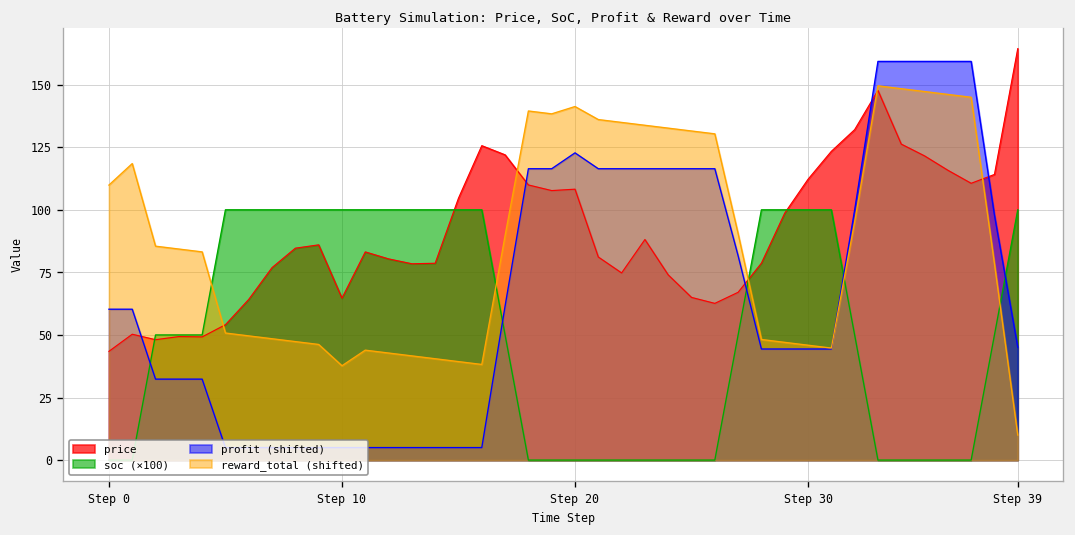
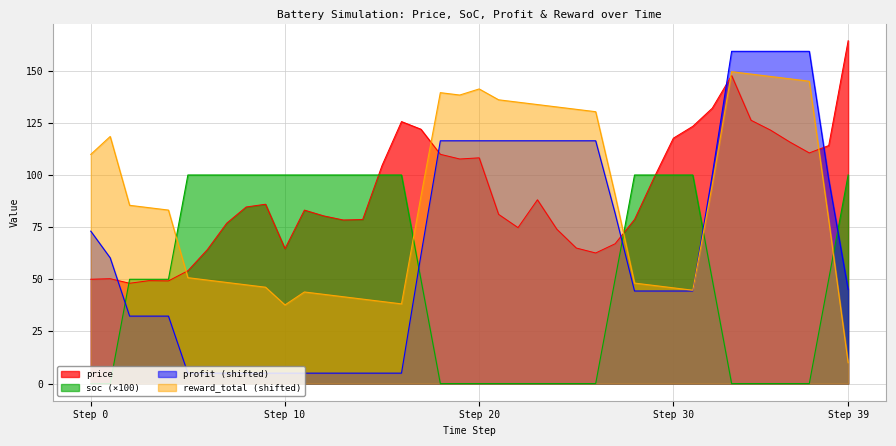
  {
    "price": {
-     "Step 0": 43,
+     "Step 0": 50,
      "Step 10": 65,
      "Step 20": 108,
-     "Step 30": 112,
+     "Step 30": 118,
      "Step 39": 164
    },
    "soc (×100)": {
      "Step 10": 100,
      "Step 20": 0,
      "Step 30": 100,
      "Step 39": 100
    },
    "profit (shifted)": {
-     "Step 0": 60,
-     "Step 20": 123,
+     "Step 0": 73,
+     "Step 20": 116,
      "Step 30": 44,
      "Step 39": 45
    },
    "reward_total (shifted)": {
      "Step 0": 110,
      "Step 10": 38,
      "Step 20": 141,
      "Step 30": 46,
      "Step 39": 10
    }
  }
